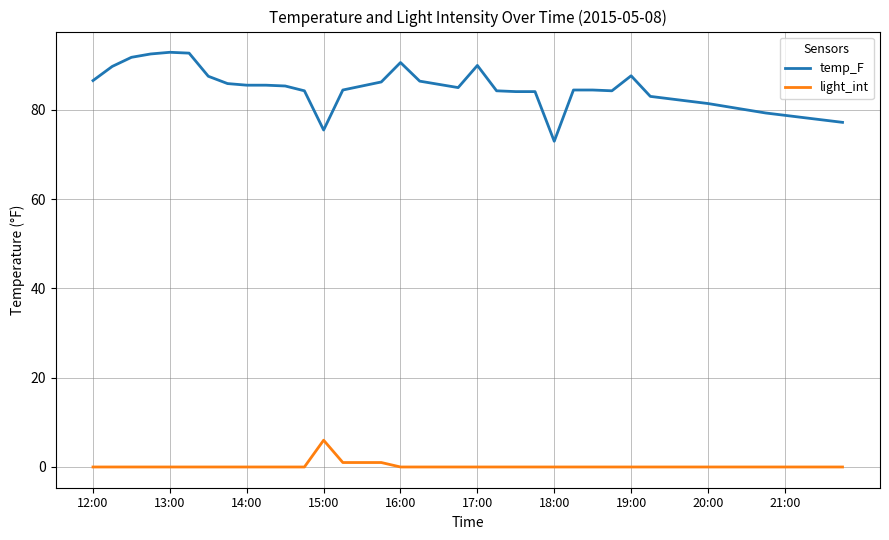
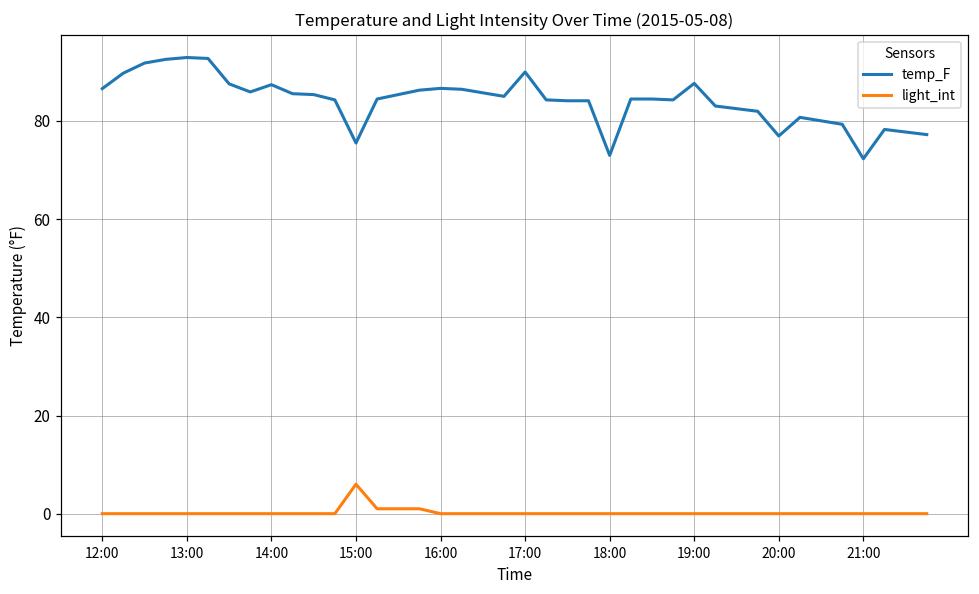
  {
    "temp_F": {
      "12:00": 87,
      "13:00": 93,
-     "14:00": 86,
+     "14:00": 87,
      "15:00": 76,
-     "16:00": 91,
+     "16:00": 87,
      "17:00": 90,
      "18:00": 73,
      "19:00": 88,
-     "20:00": 81,
-     "21:00": 79
+     "20:00": 77,
+     "21:00": 72
    },
    "light_int": {
      "12:00": 0,
      "13:00": 0,
      "14:00": 0,
      "15:00": 6,
      "16:00": 0,
      "17:00": 0,
      "18:00": 0,
      "19:00": 0,
      "20:00": 0,
      "21:00": 0
    }
  }
